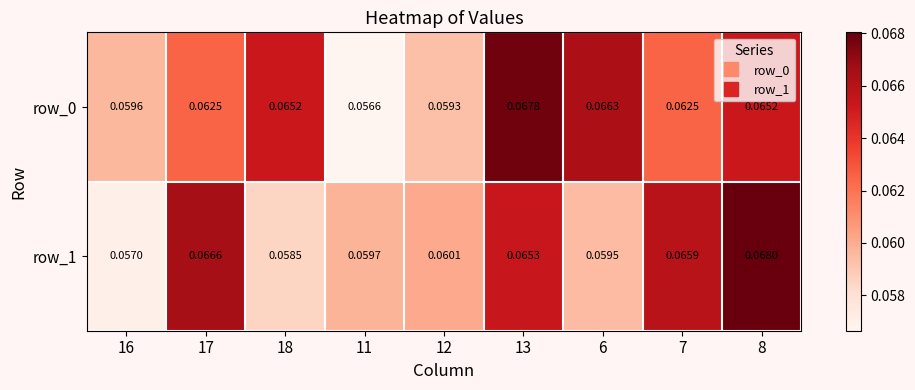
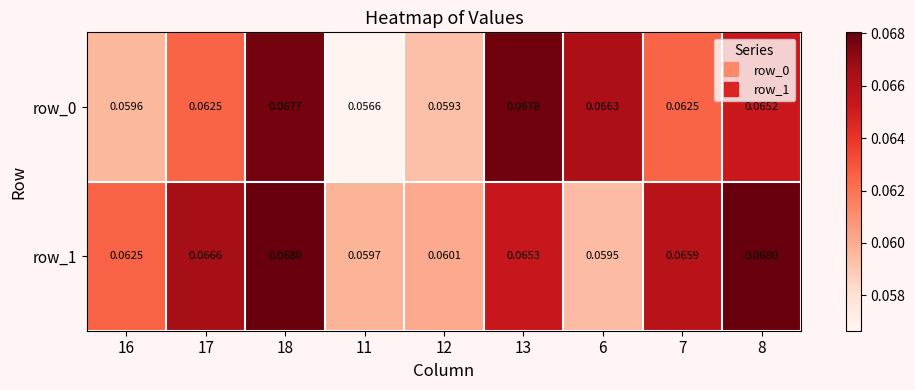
  {
    "row_0": {
      "16": 0.0596,
      "17": 0.0625,
-     "18": 0.0652,
+     "18": 0.0677,
      "11": 0.0566,
      "12": 0.0593,
      "13": 0.0678,
      "6": 0.0663,
      "7": 0.0625,
      "8": 0.0652
    },
    "row_1": {
-     "16": 0.0570,
+     "16": 0.0625,
      "17": 0.0666,
-     "18": 0.0585,
+     "18": 0.0680,
      "11": 0.0597,
      "12": 0.0601,
      "13": 0.0653,
      "6": 0.0595,
      "7": 0.0659,
      "8": 0.0680
    }
  }
